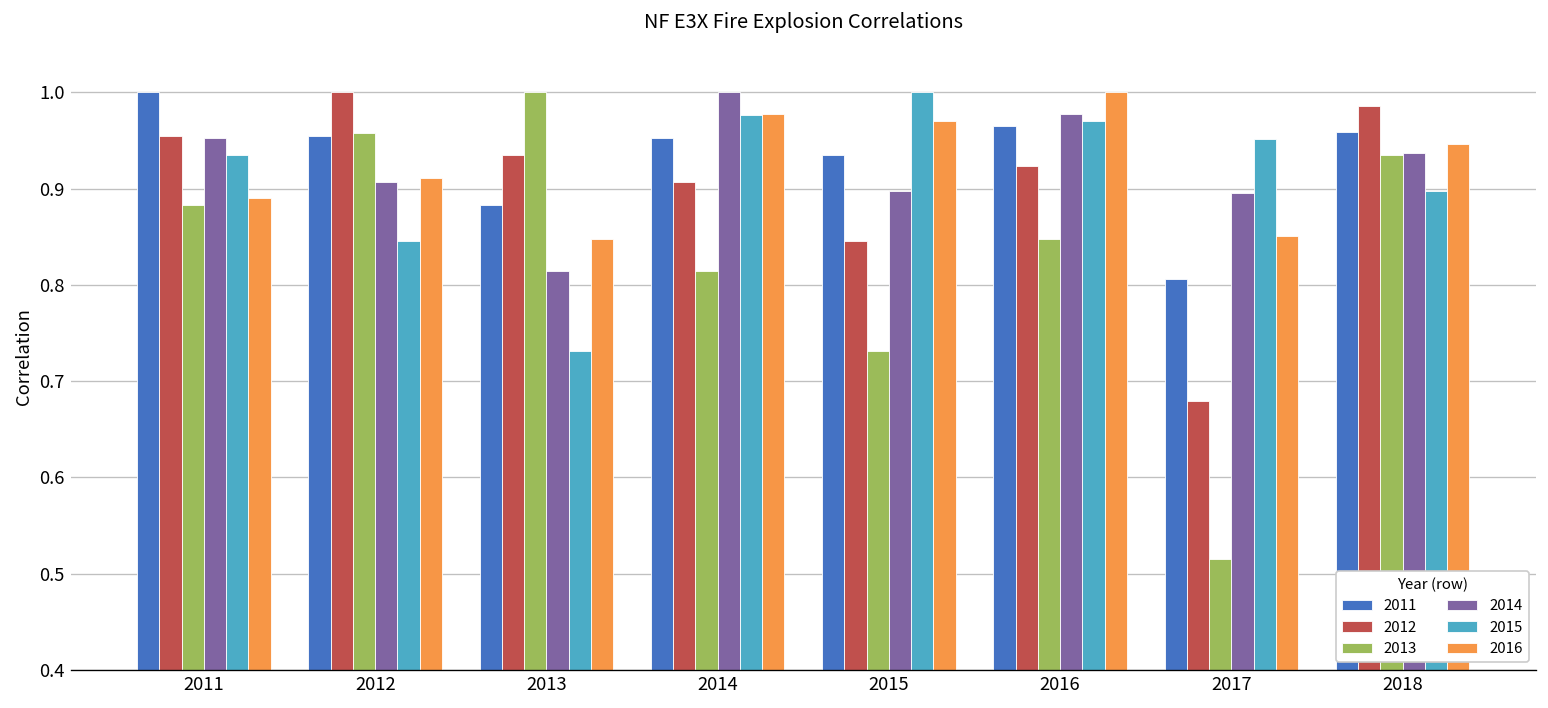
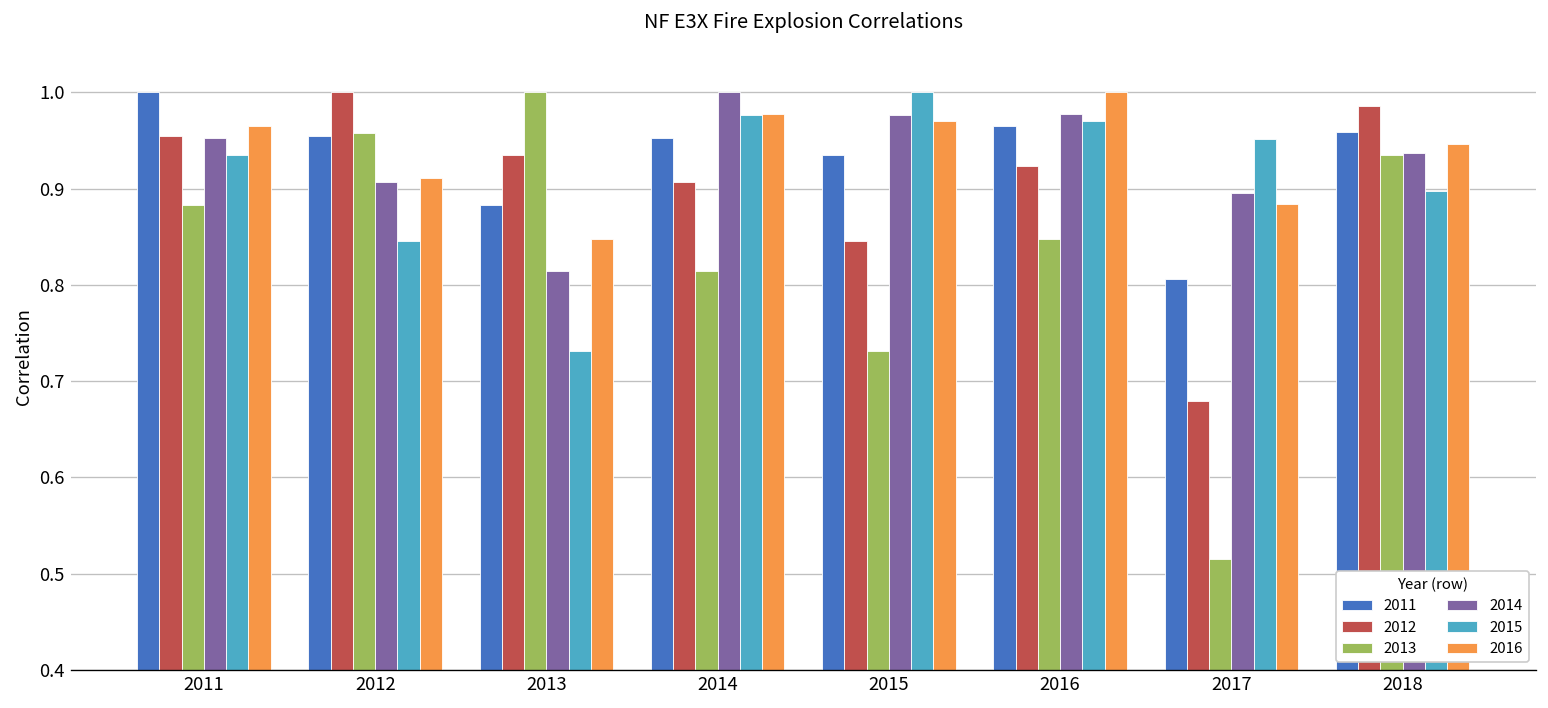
  {
    "2012": {
      "2011": 0.95,
      "2012": 1.00,
      "2013": 0.93,
      "2014": 0.91,
      "2015": 0.85,
      "2016": 0.92,
      "2017": 0.68,
      "2018": 0.99
    },
    "2013": {
      "2011": 0.88,
      "2012": 0.96,
      "2013": 1.00,
      "2014": 0.81,
      "2015": 0.73,
      "2016": 0.85,
      "2017": 0.51,
      "2018": 0.93
    },
    "2014": {
      "2011": 0.95,
      "2012": 0.91,
      "2013": 0.81,
      "2014": 1.00,
-     "2015": 0.90,
+     "2015": 0.98,
      "2016": 0.98,
      "2017": 0.90,
      "2018": 0.94
    },
    "2016": {
-     "2011": 0.89,
+     "2011": 0.96,
      "2012": 0.91,
      "2013": 0.85,
      "2014": 0.98,
      "2015": 0.97,
      "2016": 1.00,
-     "2017": 0.85,
+     "2017": 0.88,
      "2018": 0.95
    }
  }
